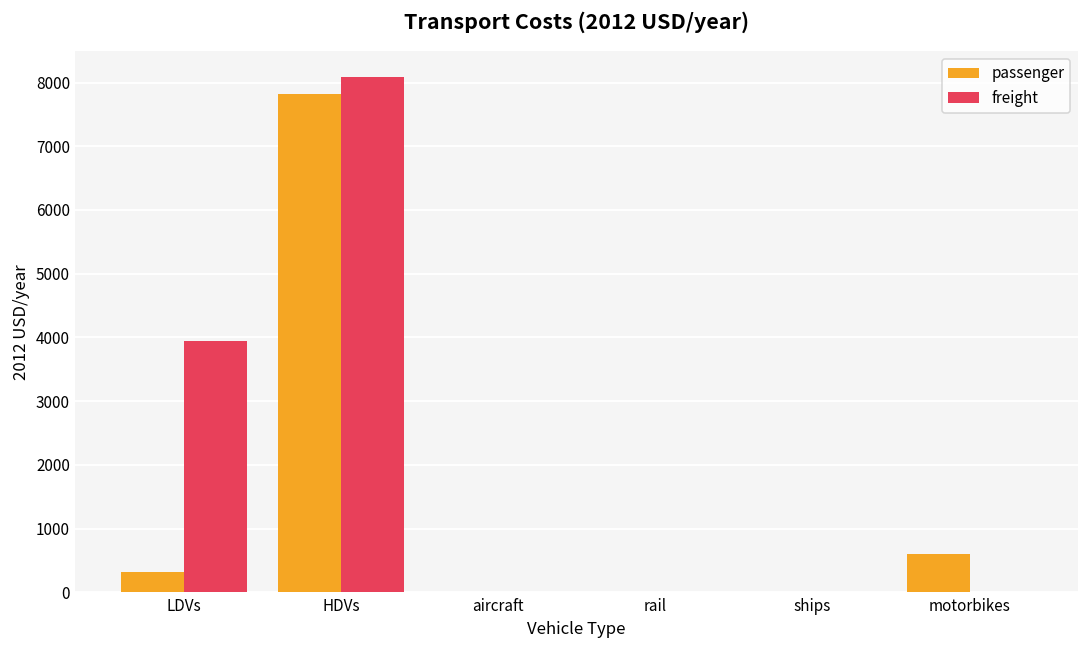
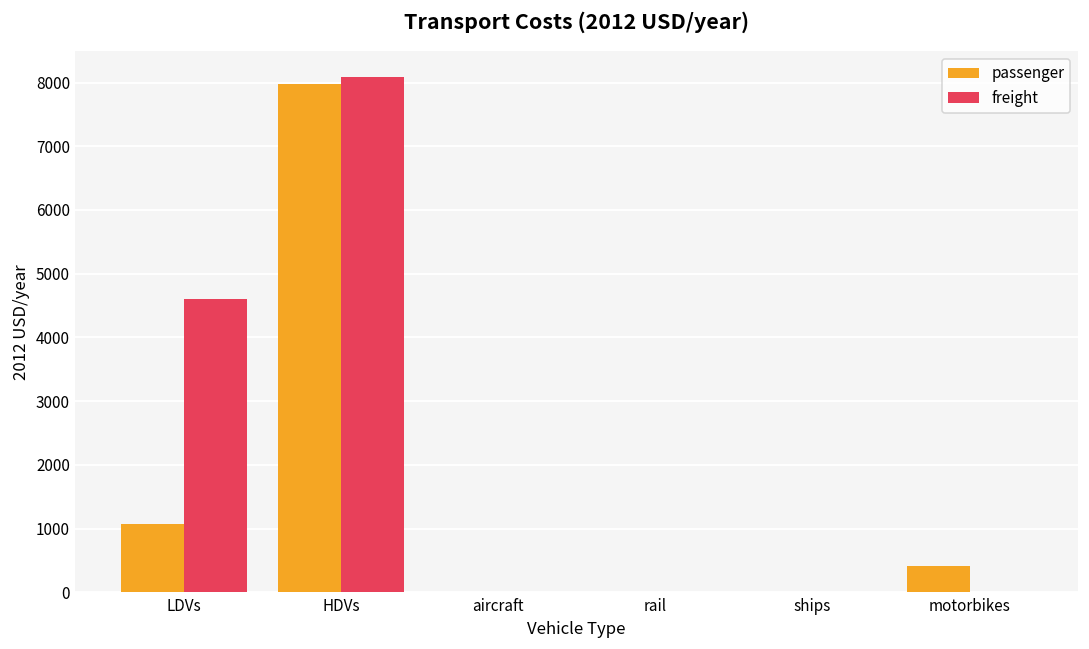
  {
    "passenger": {
-     "LDVs": 300,
-     "HDVs": 7800,
+     "LDVs": 1100,
+     "HDVs": 8000,
      "aircraft": 0,
      "rail": 0,
      "ships": 0,
-     "motorbikes": 600
+     "motorbikes": 400
    },
    "freight": {
-     "LDVs": 3900,
+     "LDVs": 4600,
      "HDVs": 8100,
      "aircraft": 0,
      "rail": 0,
      "ships": 0,
      "motorbikes": 0
    }
  }
